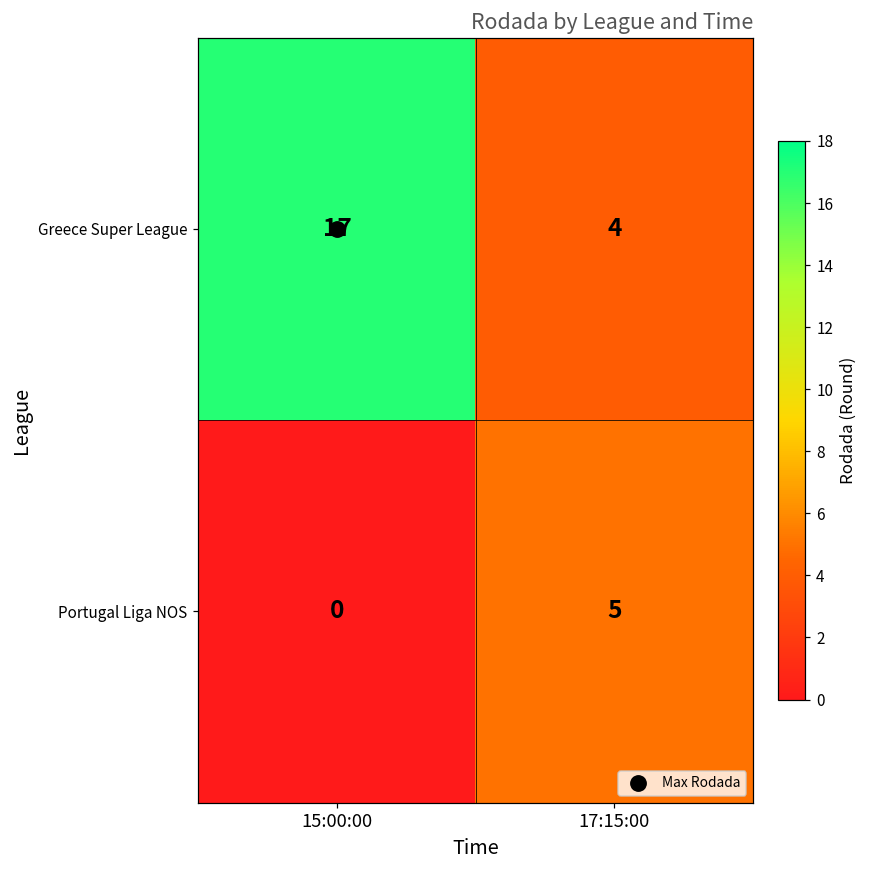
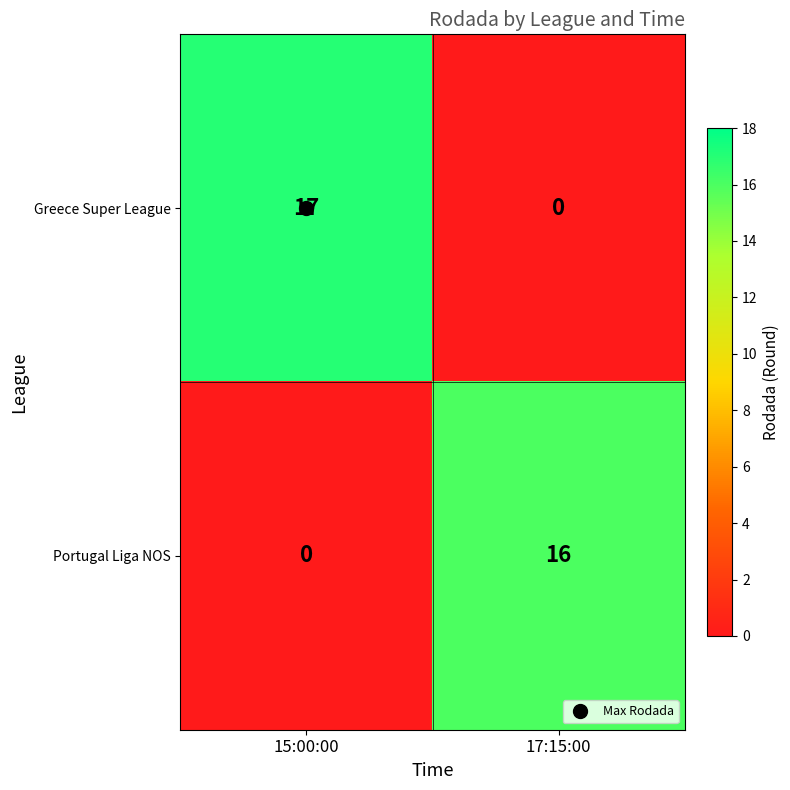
  {
    "Greece Super League": {
-     "17:15:00": 4
+     "17:15:00": 0
    },
    "Portugal Liga NOS": {
      "15:00:00": 0,
-     "17:15:00": 5
+     "17:15:00": 16
    }
  }
